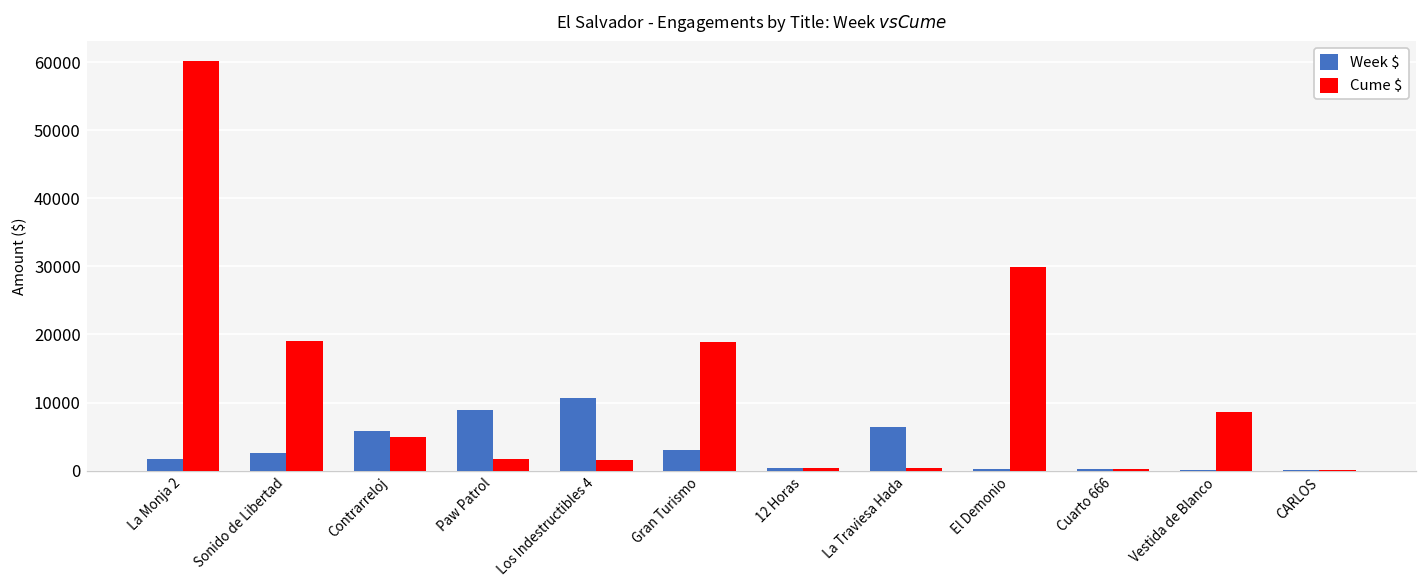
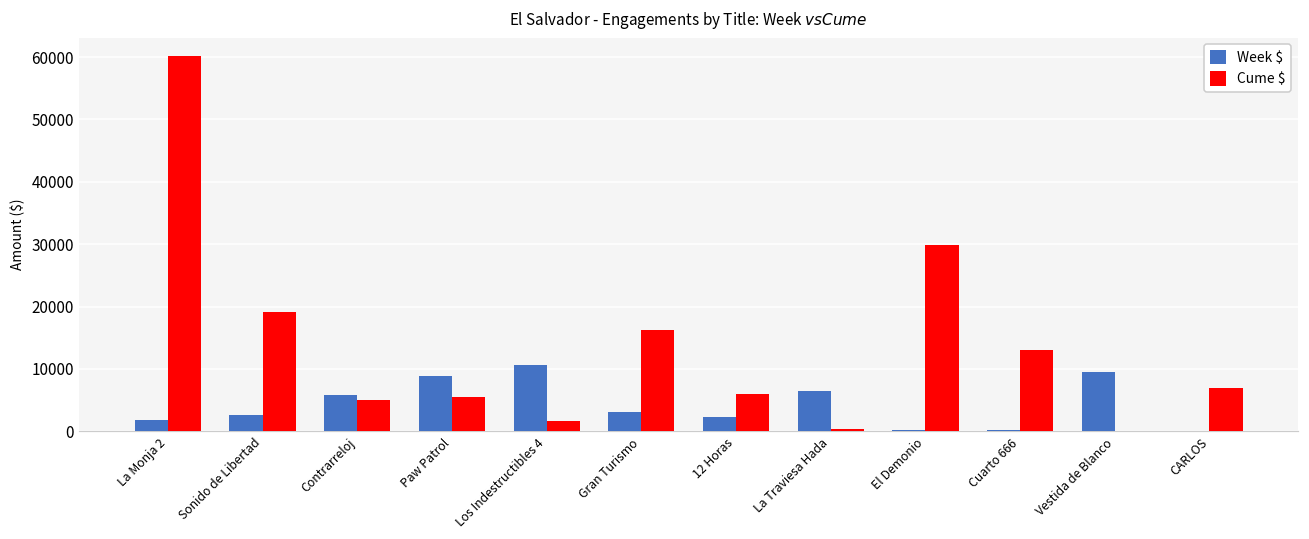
  {
    "Week $": {
      "La Monja 2": 2000,
      "Sonido de Libertad": 3000,
      "Contrarreloj": 6000,
      "Paw Patrol": 9000,
      "Los Indestructibles 4": 11000,
      "Gran Turismo": 3000,
-     "12 Horas": 0,
+     "12 Horas": 2000,
      "La Traviesa Hada": 6000,
-     "Vestida de Blanco": 0
+     "Vestida de Blanco": 9000
    },
    "Cume $": {
      "La Monja 2": 60000,
      "Sonido de Libertad": 19000,
      "Contrarreloj": 5000,
-     "Paw Patrol": 2000,
+     "Paw Patrol": 6000,
      "Los Indestructibles 4": 2000,
-     "Gran Turismo": 19000,
-     "12 Horas": 0,
+     "Gran Turismo": 16000,
+     "12 Horas": 6000,
      "El Demonio": 30000,
-     "Cuarto 666": 0,
-     "Vestida de Blanco": 9000,
-     "CARLOS": 0
+     "Cuarto 666": 13000,
+     "Vestida de Blanco": 0,
+     "CARLOS": 7000
    }
  }
